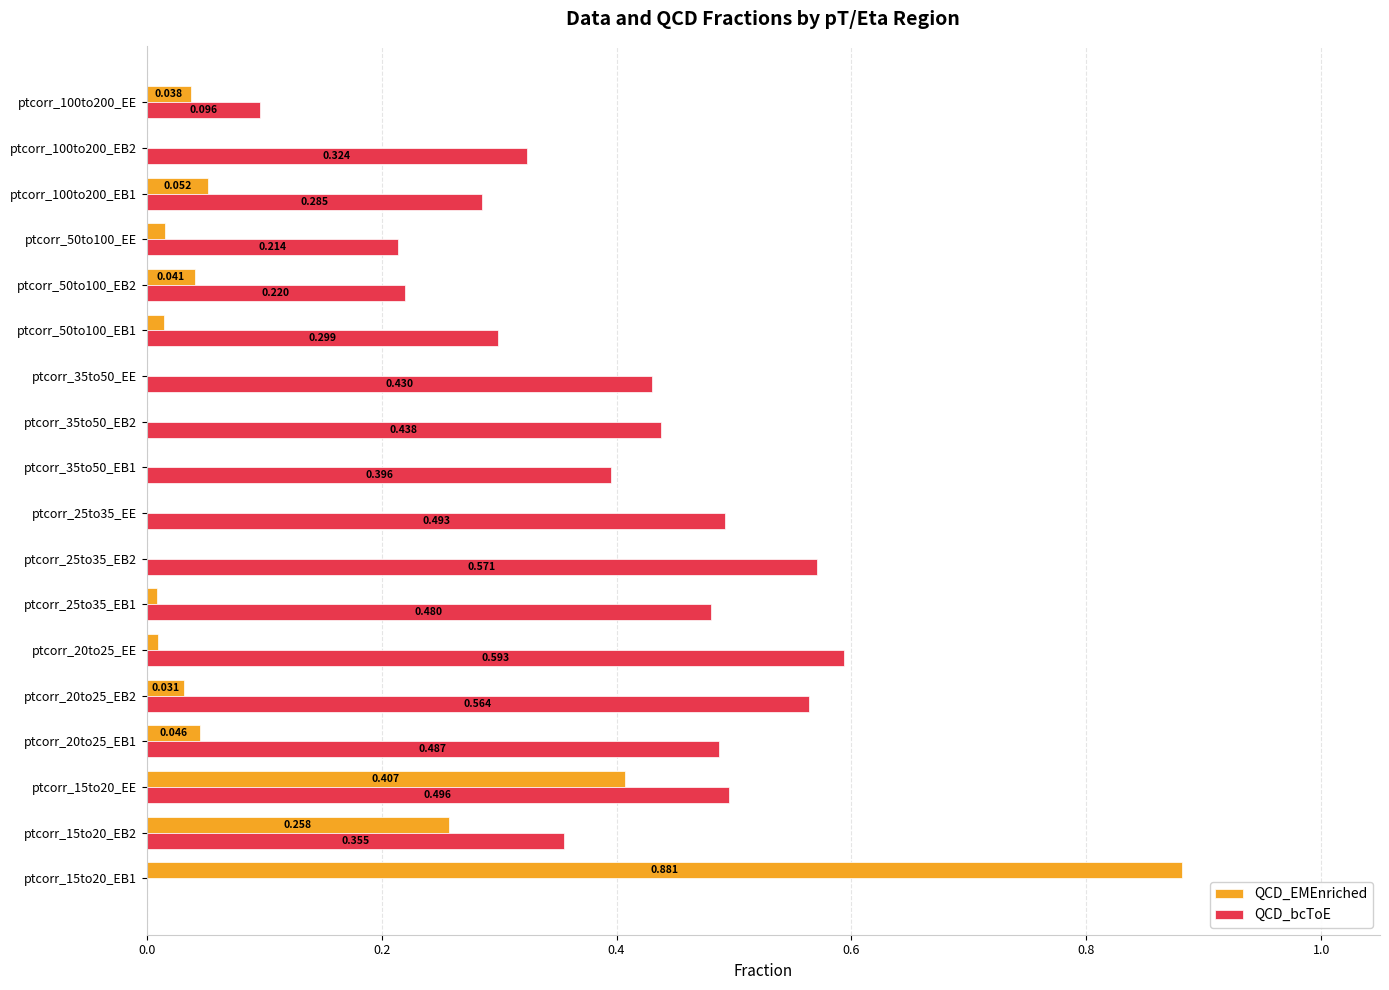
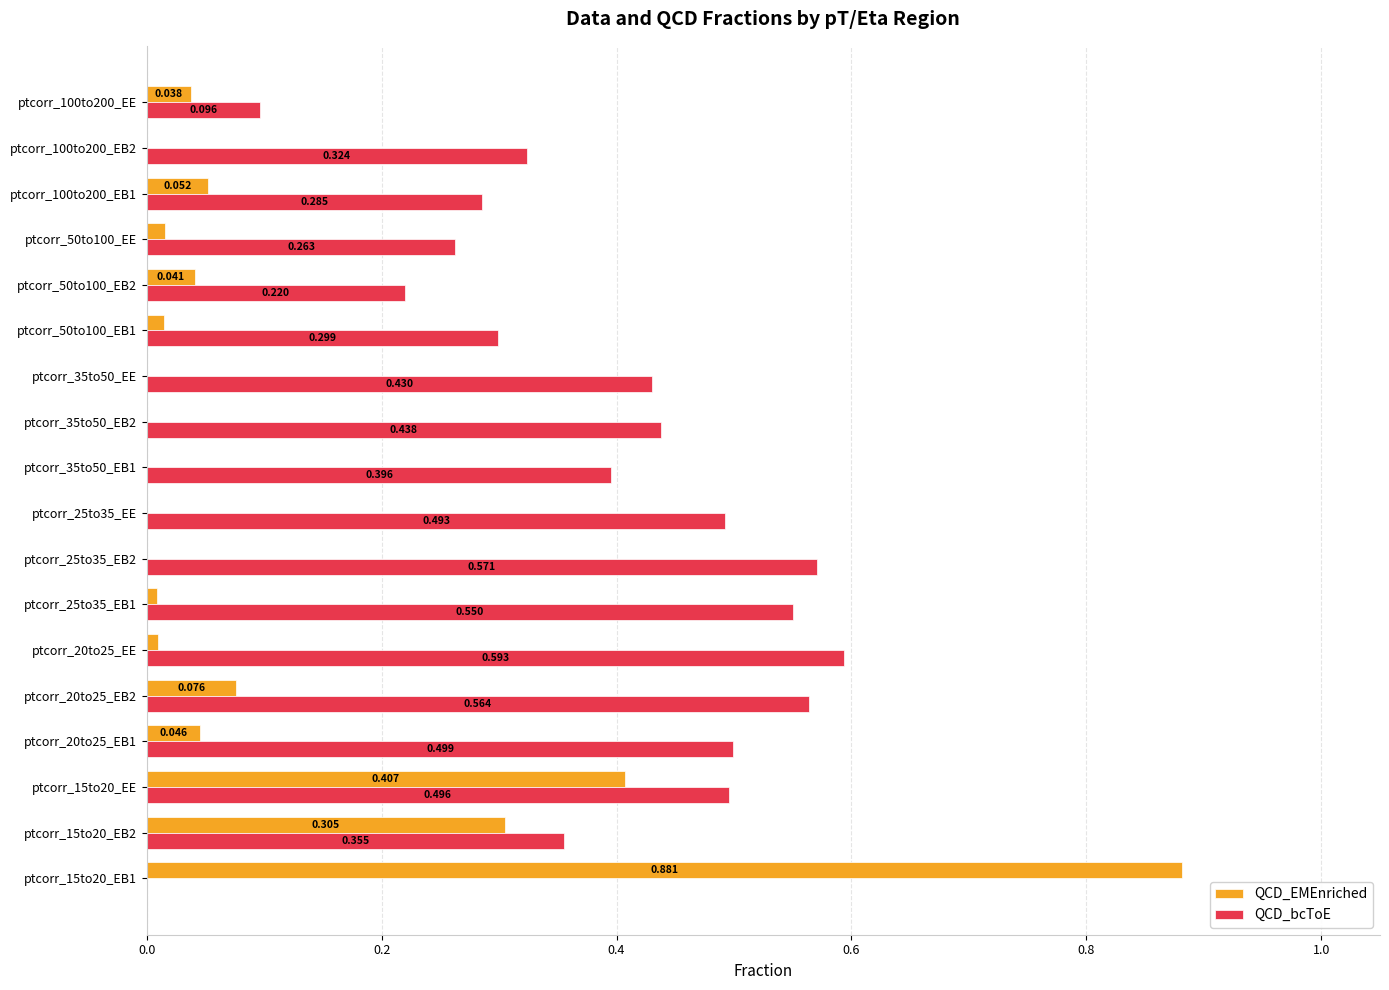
  {
    "QCD_EMEnriched": {
      "ptcorr_100to200_EE": 0.038,
      "ptcorr_100to200_EB1": 0.052,
      "ptcorr_50to100_EB2": 0.041,
-     "ptcorr_20to25_EB2": 0.031,
+     "ptcorr_20to25_EB2": 0.076,
      "ptcorr_20to25_EB1": 0.046,
      "ptcorr_15to20_EE": 0.407,
-     "ptcorr_15to20_EB2": 0.258,
+     "ptcorr_15to20_EB2": 0.305,
      "ptcorr_15to20_EB1": 0.881
    },
    "QCD_bcToE": {
      "ptcorr_100to200_EE": 0.096,
      "ptcorr_100to200_EB2": 0.324,
      "ptcorr_100to200_EB1": 0.285,
-     "ptcorr_50to100_EE": 0.214,
+     "ptcorr_50to100_EE": 0.263,
      "ptcorr_50to100_EB2": 0.220,
      "ptcorr_50to100_EB1": 0.299,
      "ptcorr_35to50_EE": 0.430,
      "ptcorr_35to50_EB2": 0.438,
      "ptcorr_35to50_EB1": 0.396,
      "ptcorr_25to35_EE": 0.493,
      "ptcorr_25to35_EB2": 0.571,
-     "ptcorr_25to35_EB1": 0.480,
+     "ptcorr_25to35_EB1": 0.550,
      "ptcorr_20to25_EE": 0.593,
      "ptcorr_20to25_EB2": 0.564,
-     "ptcorr_20to25_EB1": 0.487,
+     "ptcorr_20to25_EB1": 0.499,
      "ptcorr_15to20_EE": 0.496,
      "ptcorr_15to20_EB2": 0.355
    }
  }
